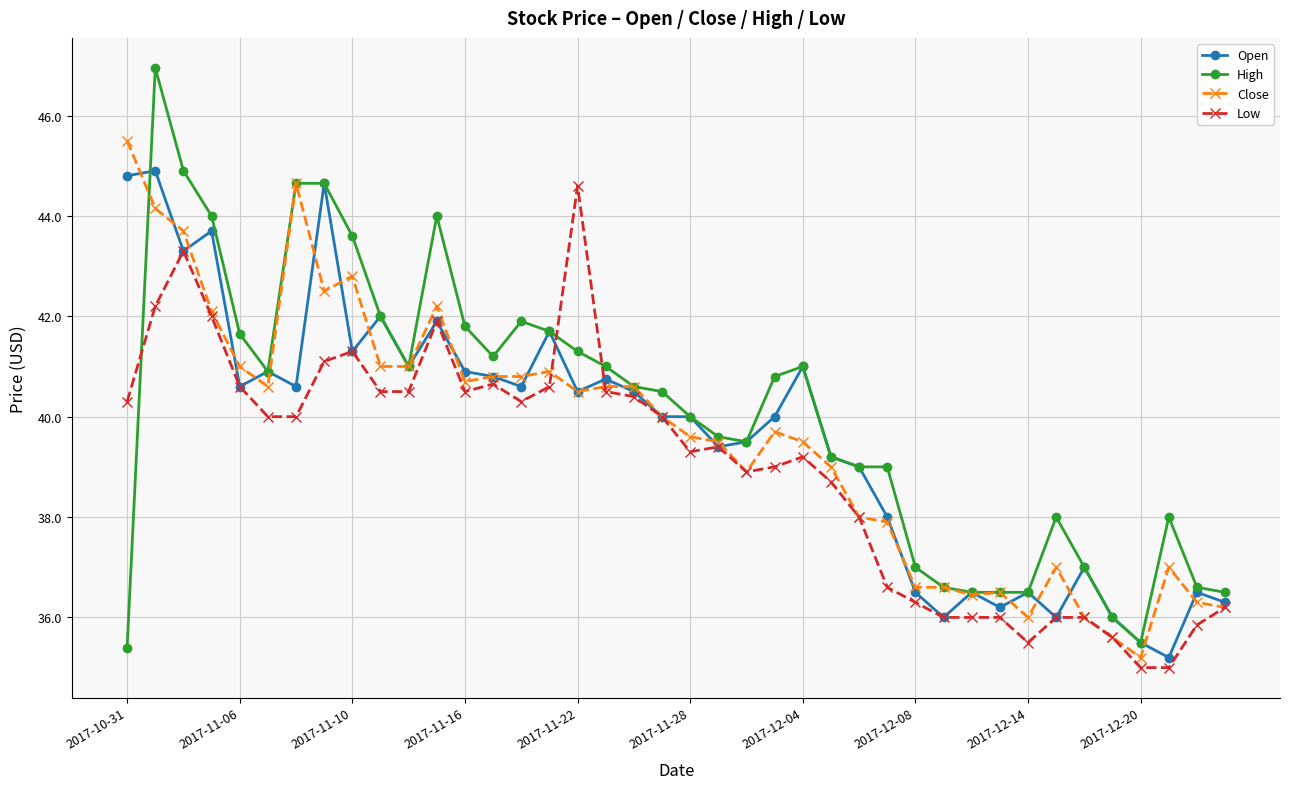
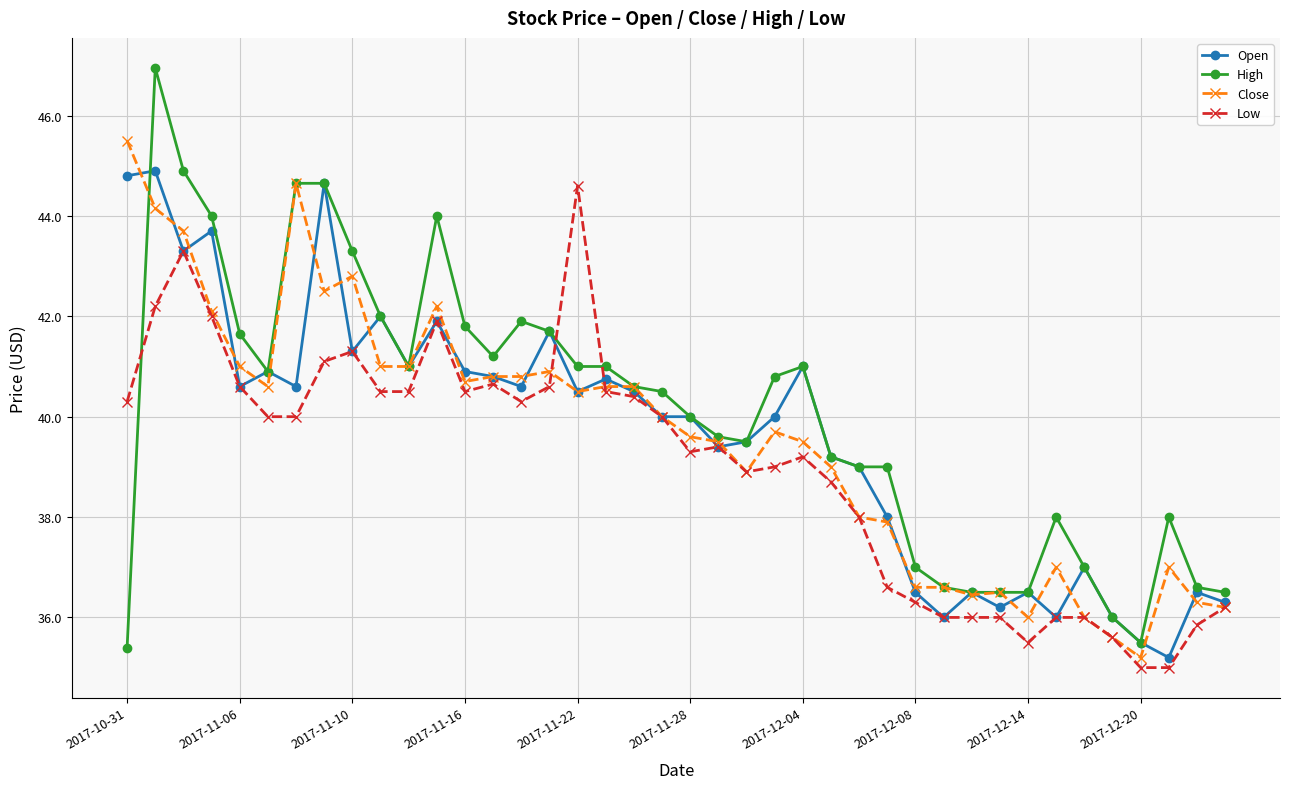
  {
    "Open": {
      "2017-10-31": 44.8,
      "2017-11-16": 40.9,
      "2017-12-08": 36.5
    },
    "High": {
      "2017-10-31": 35.4,
      "2017-11-06": 41.7,
-     "2017-11-10": 43.6,
+     "2017-11-10": 43.3,
      "2017-11-16": 41.8,
-     "2017-11-22": 41.3,
+     "2017-11-22": 41.0,
      "2017-12-08": 37.0
    },
    "Close": {
      "2017-10-31": 45.5,
      "2017-11-06": 41.0,
      "2017-11-10": 42.8,
      "2017-11-16": 40.7,
      "2017-11-28": 39.6,
      "2017-12-04": 39.5,
      "2017-12-08": 36.6,
      "2017-12-14": 36.0,
      "2017-12-20": 35.2
    },
    "Low": {
      "2017-10-31": 40.3,
      "2017-11-16": 40.5,
      "2017-11-22": 44.6,
      "2017-11-28": 39.3,
      "2017-12-04": 39.2,
      "2017-12-08": 36.3,
      "2017-12-14": 35.5,
      "2017-12-20": 35.0
    }
  }
